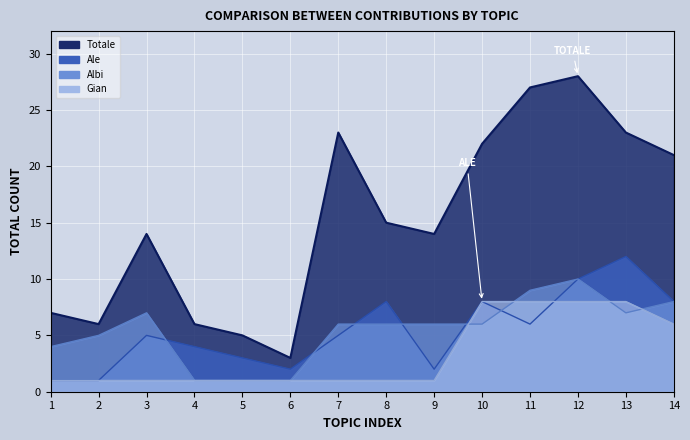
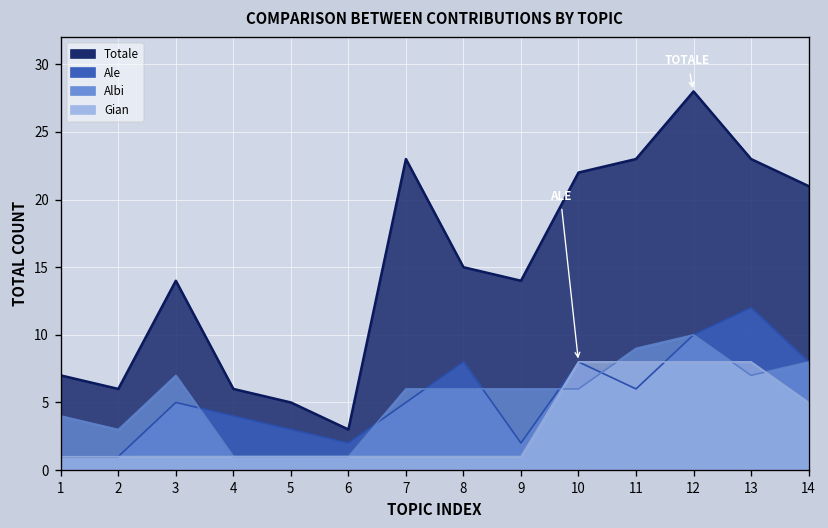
  {
    "Totale": {
      "1": 7,
      "2": 6,
      "3": 14,
      "4": 6,
      "5": 5,
      "6": 3,
      "7": 23,
      "8": 15,
      "9": 14,
      "10": 22,
-     "11": 27,
+     "11": 23,
      "12": 28,
      "13": 23,
      "14": 21
    },
    "Ale": {
      "3": 5,
      "4": 4,
      "5": 3,
      "6": 2,
      "7": 5,
      "8": 8,
      "9": 2,
      "11": 6,
      "13": 12
    },
    "Albi": {
      "1": 4,
-     "2": 5,
+     "2": 3,
      "3": 7,
      "7": 6,
      "8": 6,
      "9": 6,
      "10": 6,
      "11": 9,
      "13": 7
    },
    "Gian": {
      "3": 1,
      "7": 1,
      "8": 1,
      "9": 1,
      "11": 8,
      "12": 8,
      "13": 8,
-     "14": 6
+     "14": 5
    }
  }
